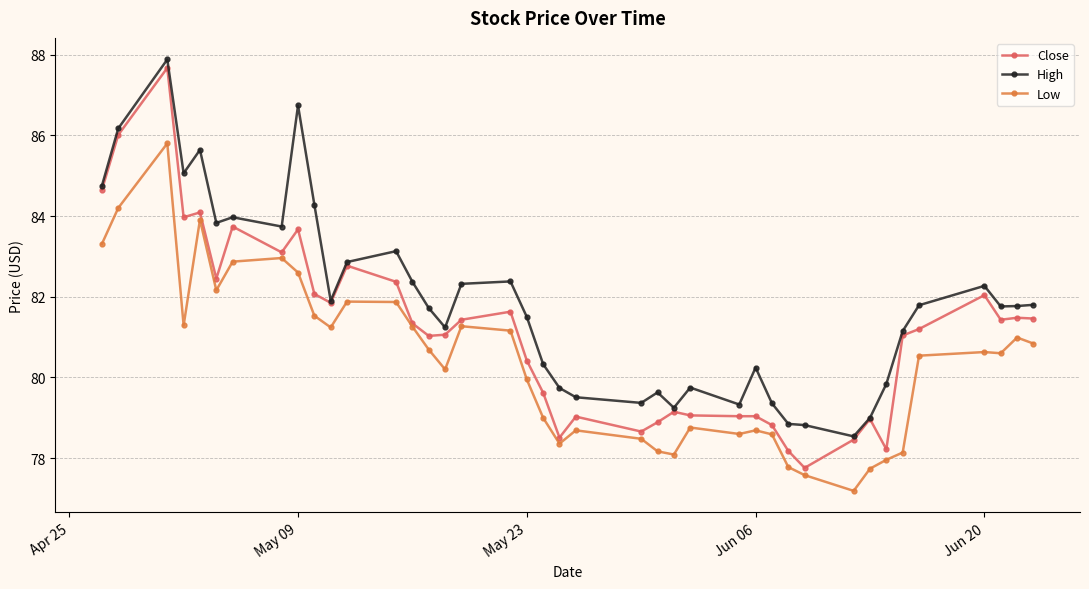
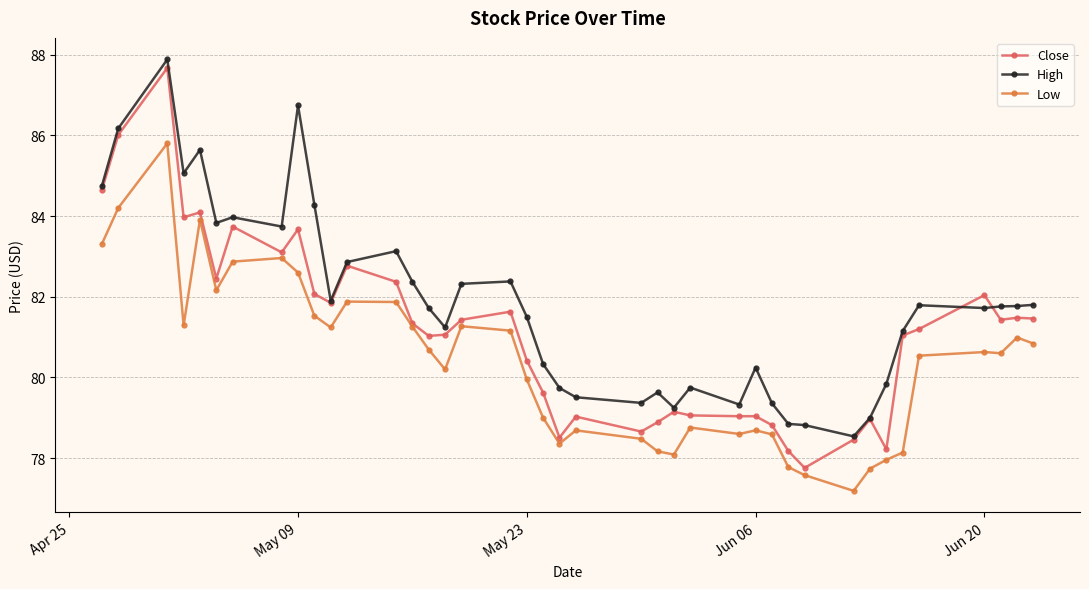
  {
    "High": {
      "May 09": 86.7,
      "May 23": 81.5,
      "Jun 06": 80.2,
-     "Jun 20": 82.3
+     "Jun 20": 81.7
    }
  }
